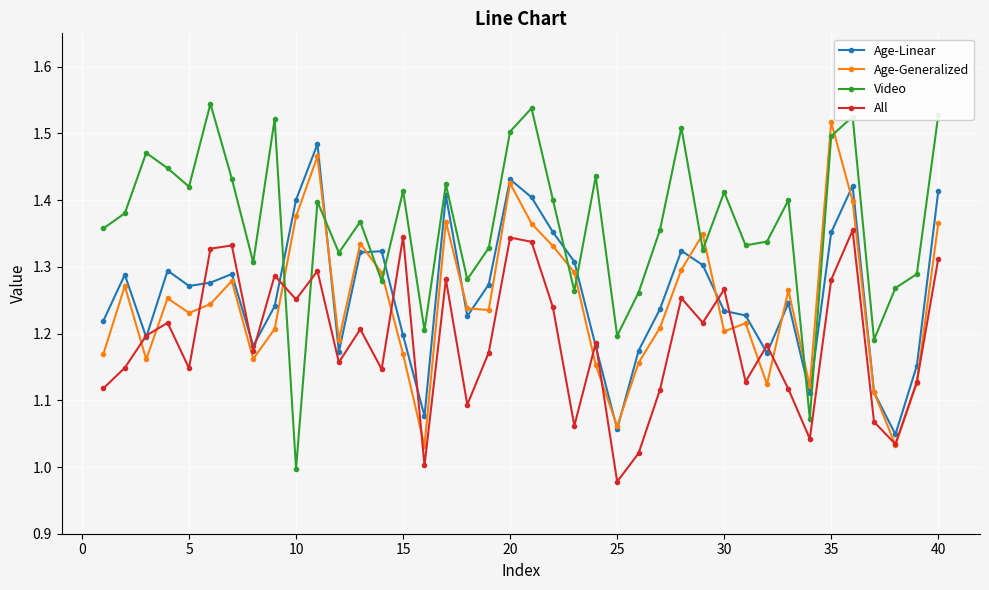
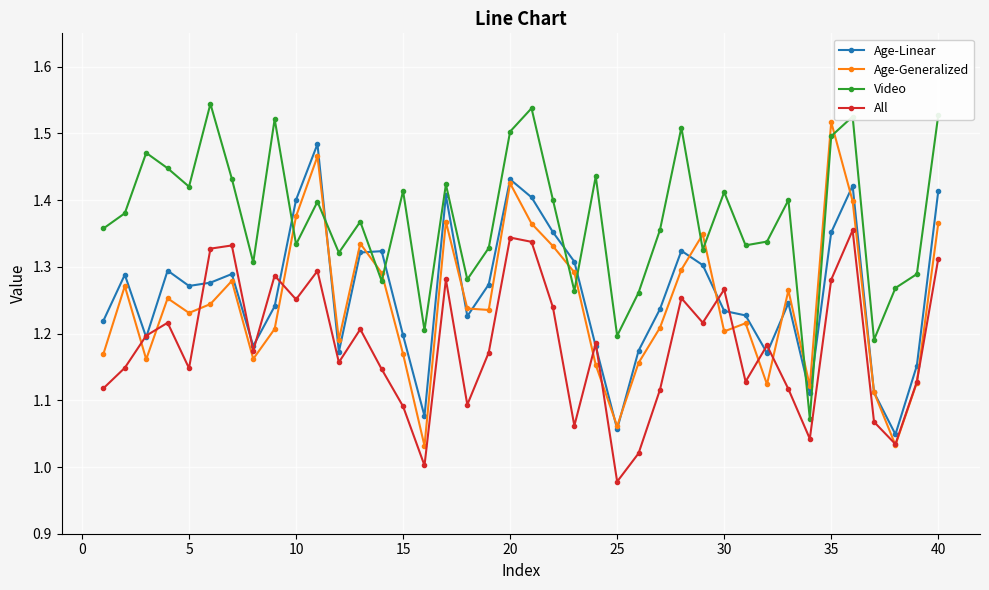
  {
    "Age-Linear": {
      "5": 1.27,
      "10": 1.40,
      "15": 1.20,
      "20": 1.43,
      "25": 1.06,
      "30": 1.23,
      "35": 1.35,
      "40": 1.41
    },
    "Age-Generalized": {
      "5": 1.23,
      "10": 1.38,
      "15": 1.17,
      "20": 1.43,
      "25": 1.06,
      "30": 1.20,
      "35": 1.52,
      "40": 1.37
    },
    "Video": {
      "5": 1.42,
-     "10": 1.00,
+     "10": 1.33,
      "15": 1.41,
      "20": 1.50,
      "25": 1.20,
      "30": 1.41,
      "35": 1.50
    },
    "All": {
      "5": 1.15,
      "10": 1.25,
-     "15": 1.35,
+     "15": 1.09,
      "20": 1.34,
      "25": 0.98,
      "30": 1.27,
      "35": 1.28,
      "40": 1.31
    }
  }
